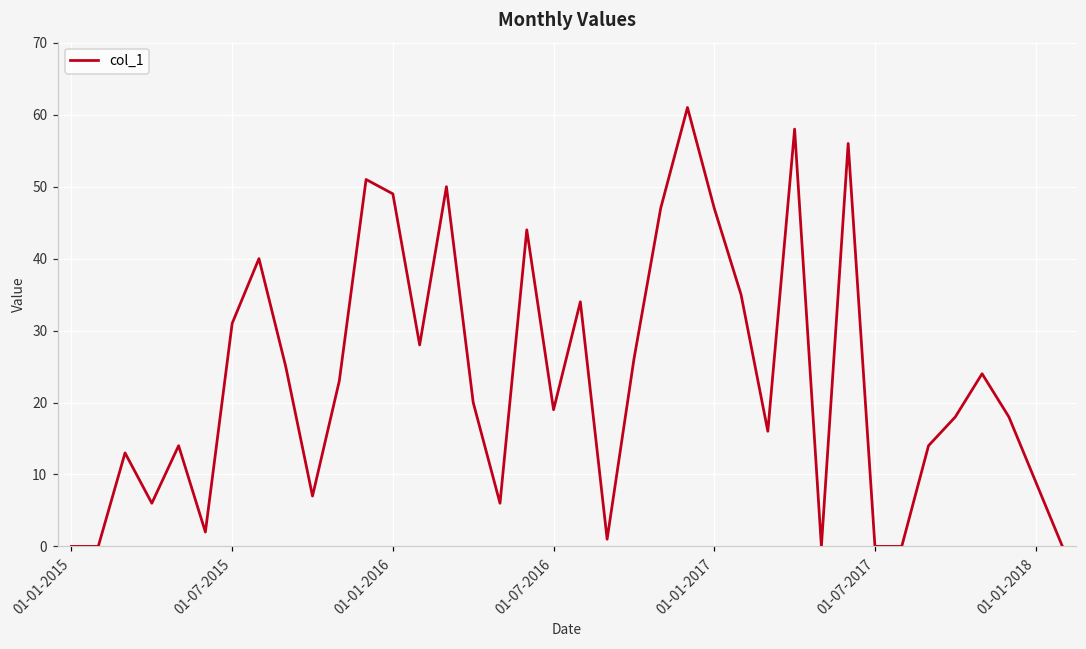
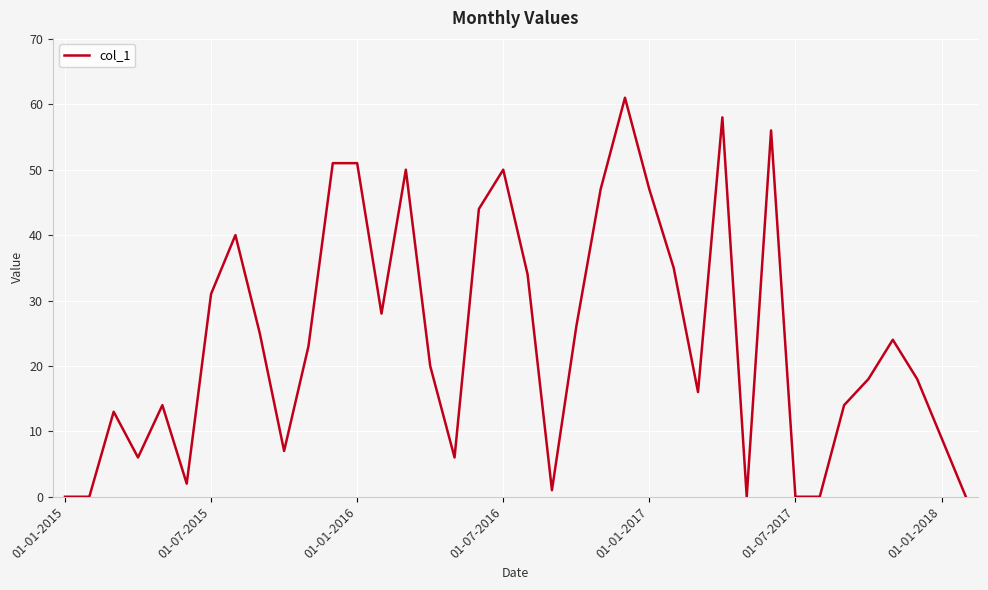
  {
    "01-01-2015": 0,
    "01-07-2015": 31,
-   "01-01-2016": 49,
-   "01-07-2016": 19,
+   "01-01-2016": 51,
+   "01-07-2016": 50,
    "01-01-2017": 47,
    "01-07-2017": 0,
    "01-01-2018": 9
  }
